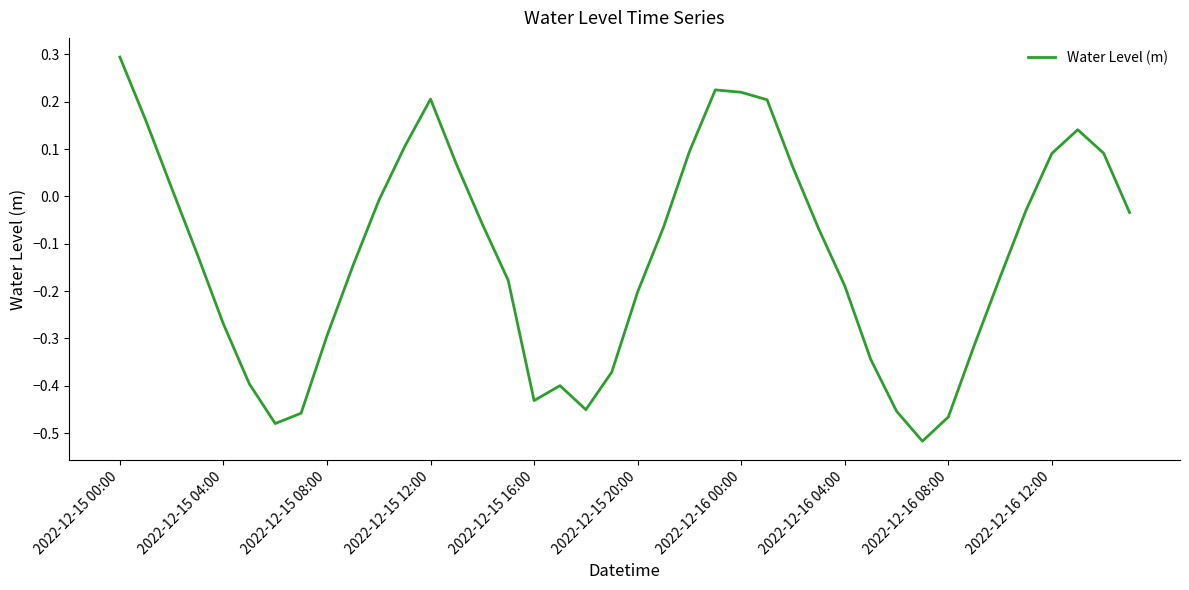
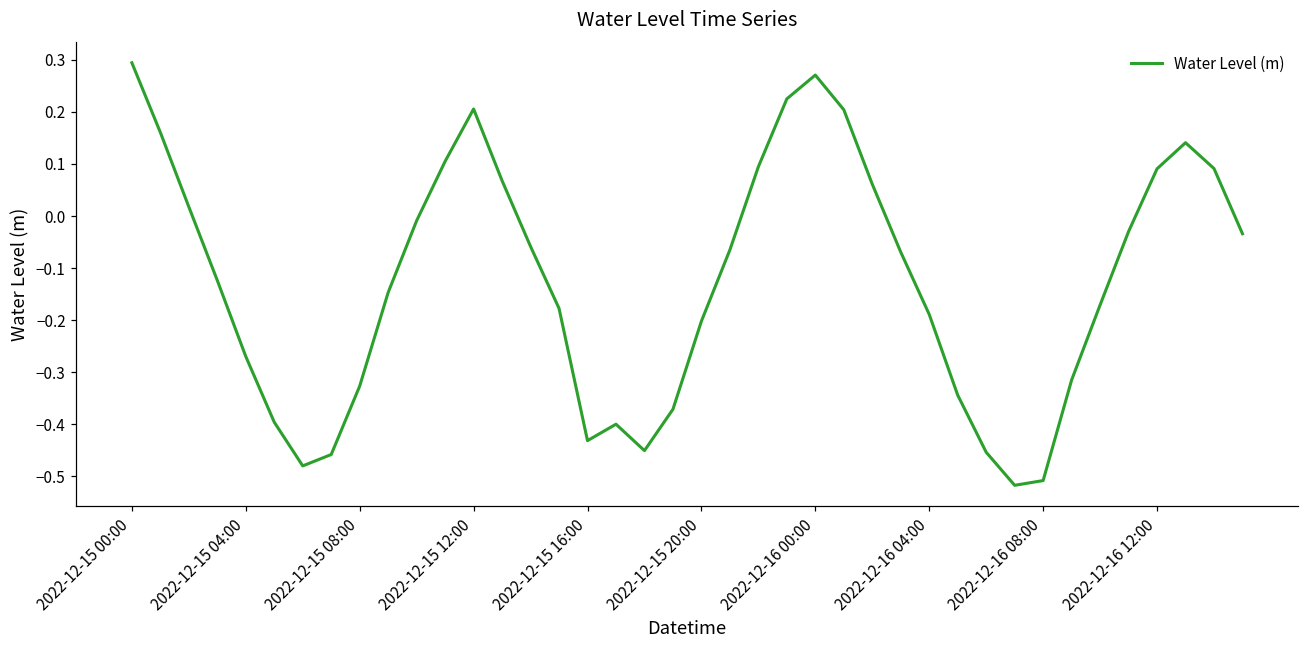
  {
    "2022-12-15 00:00": 0.29,
    "2022-12-15 04:00": -0.27,
-   "2022-12-15 08:00": -0.29,
+   "2022-12-15 08:00": -0.33,
    "2022-12-15 12:00": 0.21,
    "2022-12-15 16:00": -0.43,
    "2022-12-15 20:00": -0.20,
-   "2022-12-16 00:00": 0.22,
+   "2022-12-16 00:00": 0.27,
    "2022-12-16 04:00": -0.19,
-   "2022-12-16 08:00": -0.47,
+   "2022-12-16 08:00": -0.51,
    "2022-12-16 12:00": 0.09
  }
